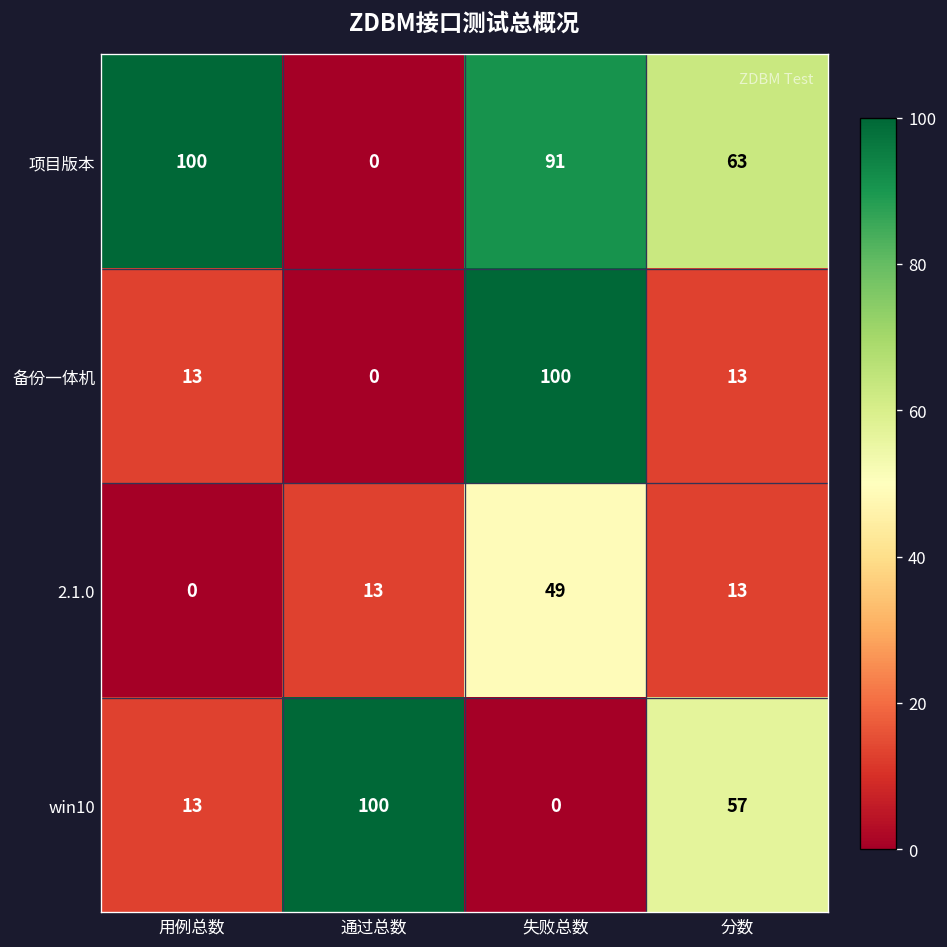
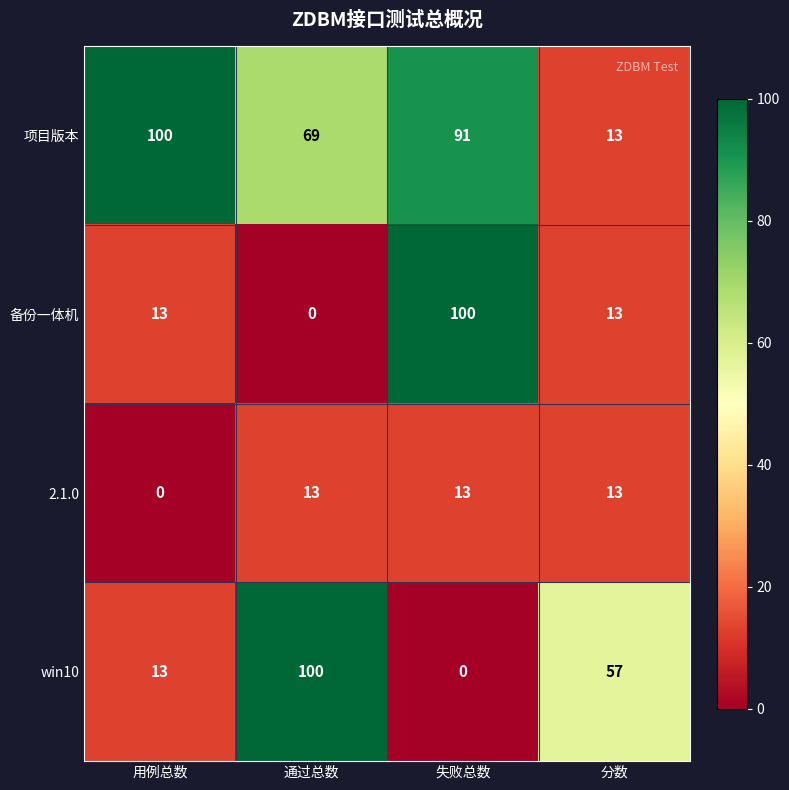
  {
    "项目版本": {
      "用例总数": 100,
-     "通过总数": 0,
+     "通过总数": 69,
      "失败总数": 91,
-     "分数": 63
+     "分数": 13
    },
    "备份一体机": {
      "用例总数": 13,
      "通过总数": 0,
      "失败总数": 100,
      "分数": 13
    },
    "2.1.0": {
      "用例总数": 0,
      "通过总数": 13,
-     "失败总数": 49,
+     "失败总数": 13,
      "分数": 13
    },
    "win10": {
      "用例总数": 13,
      "通过总数": 100,
      "失败总数": 0,
      "分数": 57
    }
  }
